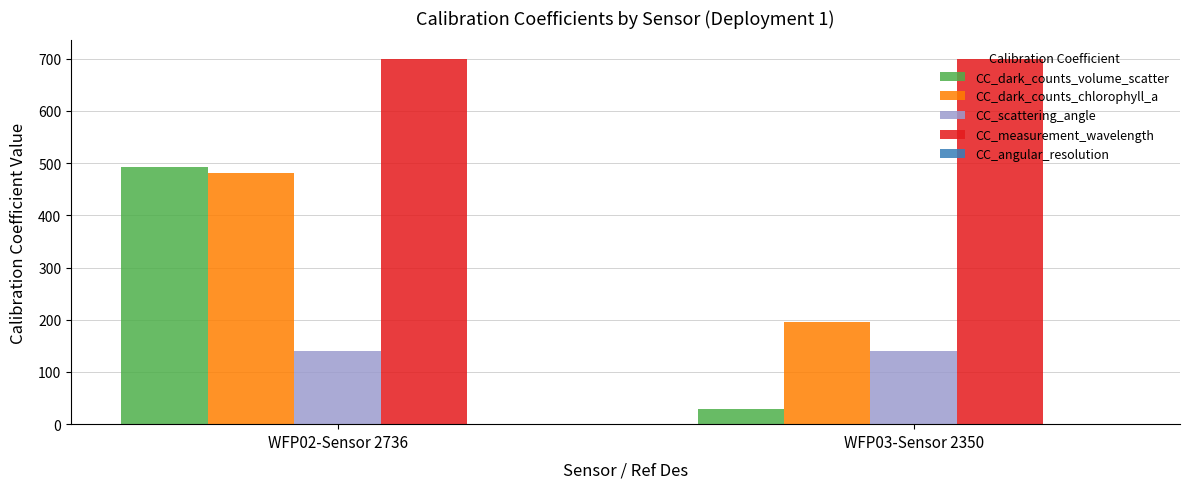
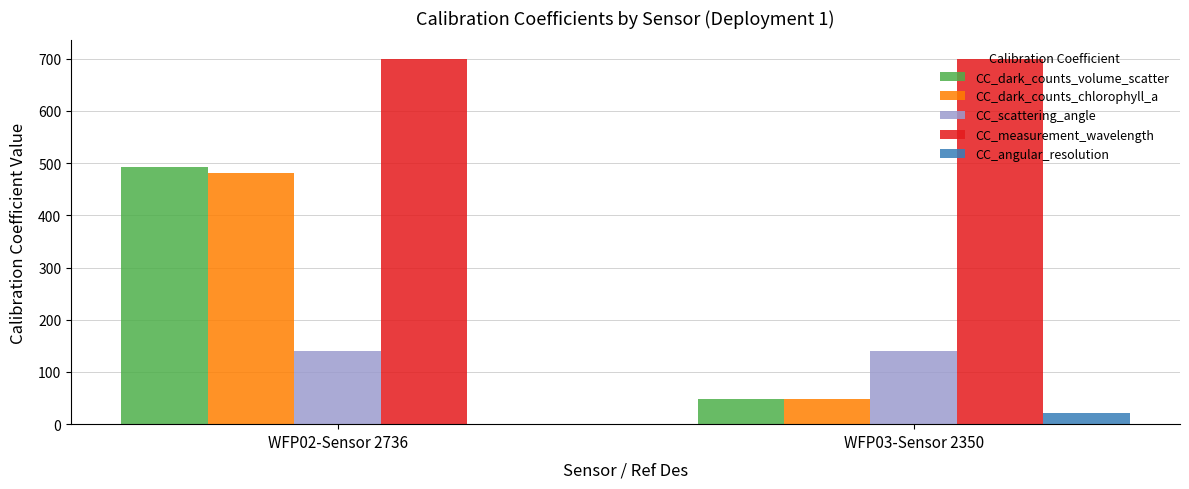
  {
    "CC_dark_counts_volume_scatter": {
      "WFP02-Sensor 2736": 490,
-     "WFP03-Sensor 2350": 30
+     "WFP03-Sensor 2350": 50
    },
    "CC_dark_counts_chlorophyll_a": {
      "WFP02-Sensor 2736": 480,
-     "WFP03-Sensor 2350": 200
+     "WFP03-Sensor 2350": 50
    },
    "CC_scattering_angle": {
      "WFP02-Sensor 2736": 140,
      "WFP03-Sensor 2350": 140
    },
    "CC_measurement_wavelength": {
      "WFP02-Sensor 2736": 700,
      "WFP03-Sensor 2350": 700
    },
    "CC_angular_resolution": {
-     "WFP03-Sensor 2350": 0
+     "WFP03-Sensor 2350": 20
    }
  }
